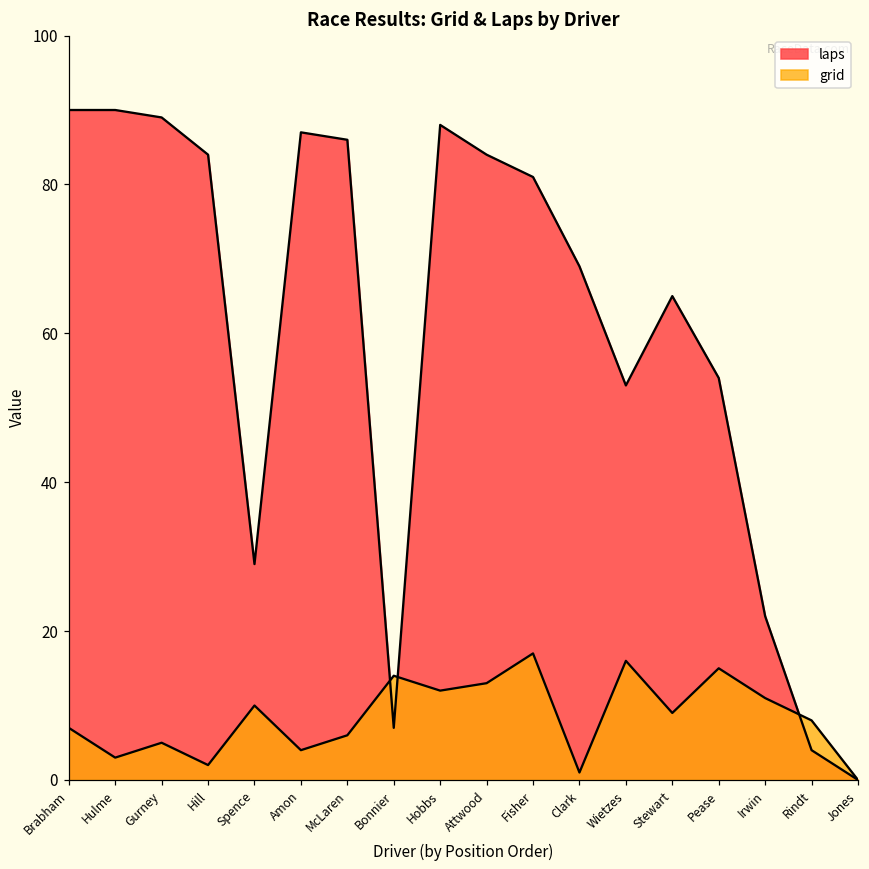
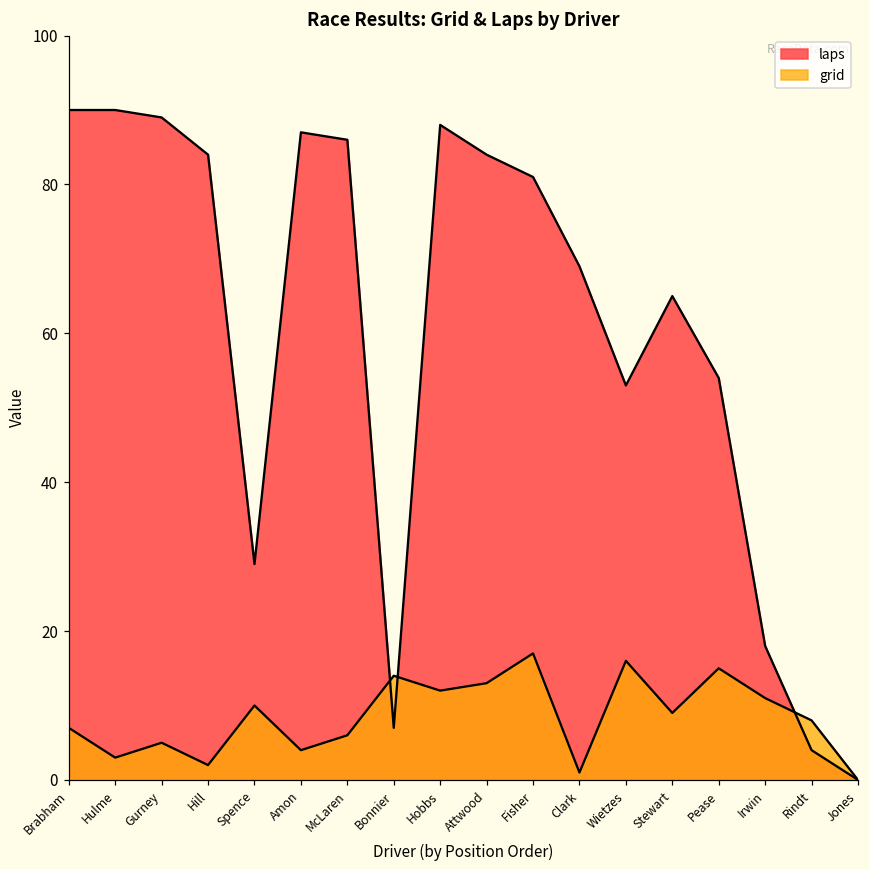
  {
    "laps": {
      "Brabham": 90,
      "Hulme": 90,
      "Gurney": 89,
      "Hill": 84,
      "Spence": 29,
      "Amon": 87,
      "McLaren": 86,
      "Bonnier": 7,
      "Hobbs": 88,
      "Attwood": 84,
      "Fisher": 81,
      "Clark": 69,
      "Wietzes": 53,
      "Stewart": 65,
      "Pease": 54,
-     "Irwin": 22,
+     "Irwin": 18,
      "Rindt": 4
    },
    "grid": {
      "Brabham": 7,
      "Hulme": 3,
      "Gurney": 5,
      "Hill": 2,
      "Spence": 10,
      "Amon": 4,
      "McLaren": 6,
      "Bonnier": 14,
      "Hobbs": 12,
      "Attwood": 13,
      "Fisher": 17,
      "Clark": 1,
      "Wietzes": 16,
      "Stewart": 9,
      "Pease": 15,
      "Irwin": 11,
      "Rindt": 8
    }
  }
